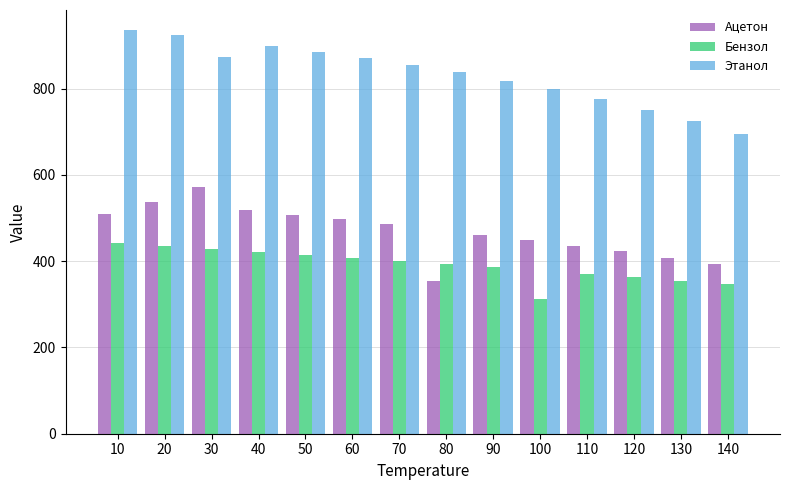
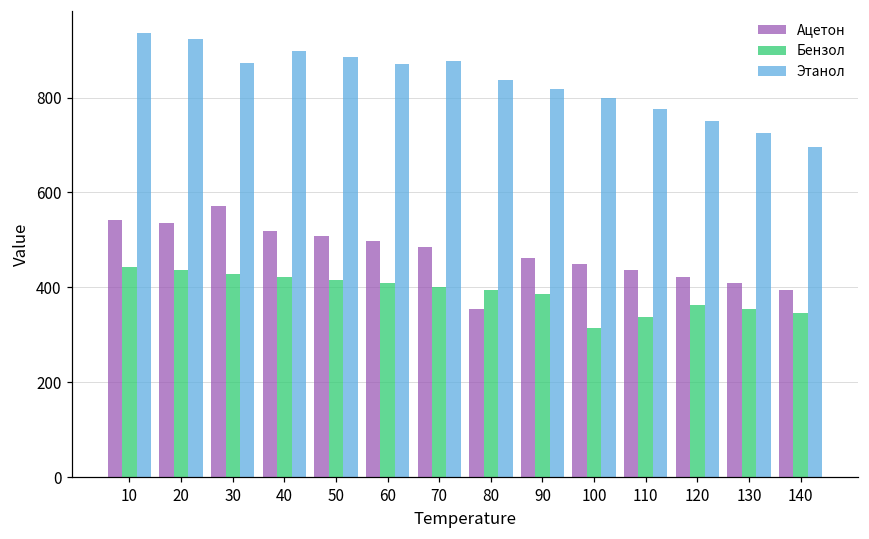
  {
    "Ацетон": {
-     "10": 510,
+     "10": 540,
      "20": 540,
      "30": 570,
      "40": 520,
      "50": 510,
      "60": 500,
      "70": 490,
      "80": 350,
      "90": 460,
      "100": 450,
      "110": 440,
      "120": 420,
      "130": 410,
      "140": 390
    },
    "Бензол": {
      "10": 440,
      "20": 440,
      "30": 430,
      "40": 420,
      "50": 420,
      "60": 410,
      "70": 400,
      "80": 390,
      "90": 390,
      "100": 310,
-     "110": 370,
+     "110": 340,
      "120": 360,
      "130": 350,
      "140": 350
    },
    "Этанол": {
      "10": 940,
      "20": 920,
      "30": 870,
      "40": 900,
      "50": 890,
      "60": 870,
-     "70": 860,
+     "70": 880,
      "80": 840,
      "90": 820,
      "100": 800,
      "110": 780,
      "120": 750,
      "130": 720,
      "140": 700
    }
  }
